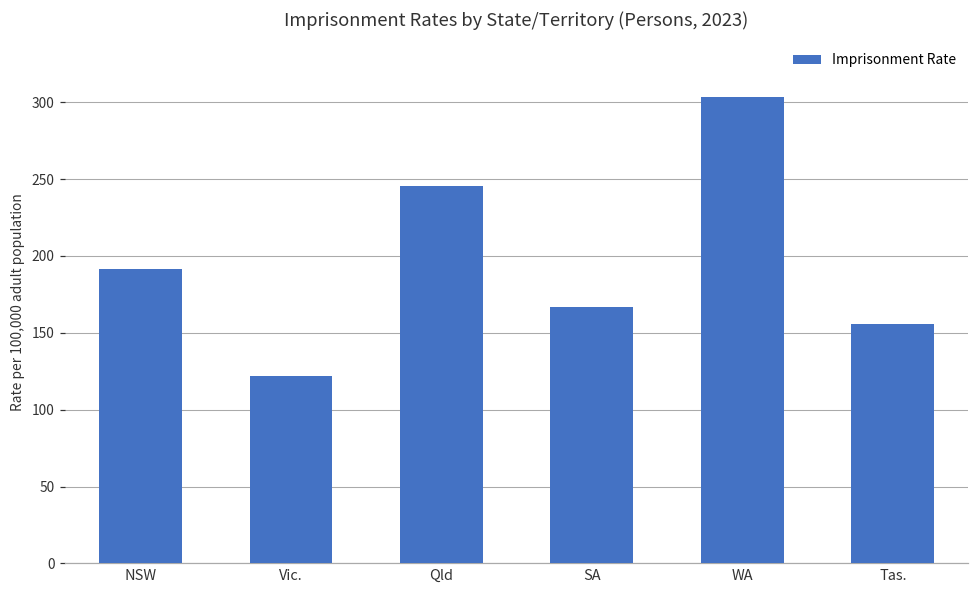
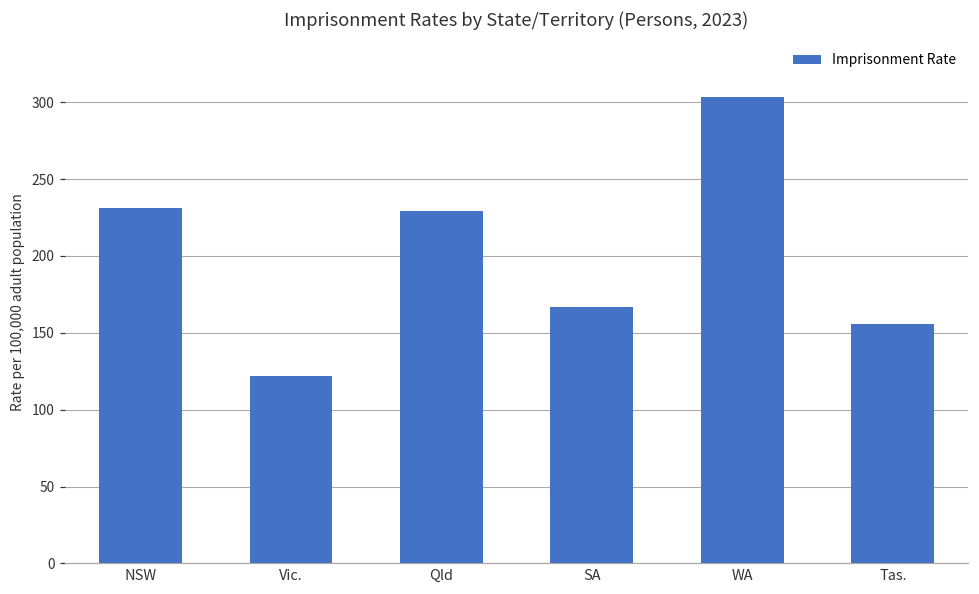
  {
-   "NSW": 192,
+   "NSW": 231,
    "Vic.": 122,
-   "Qld": 245,
+   "Qld": 229,
    "SA": 167,
    "WA": 303,
    "Tas.": 156
  }
